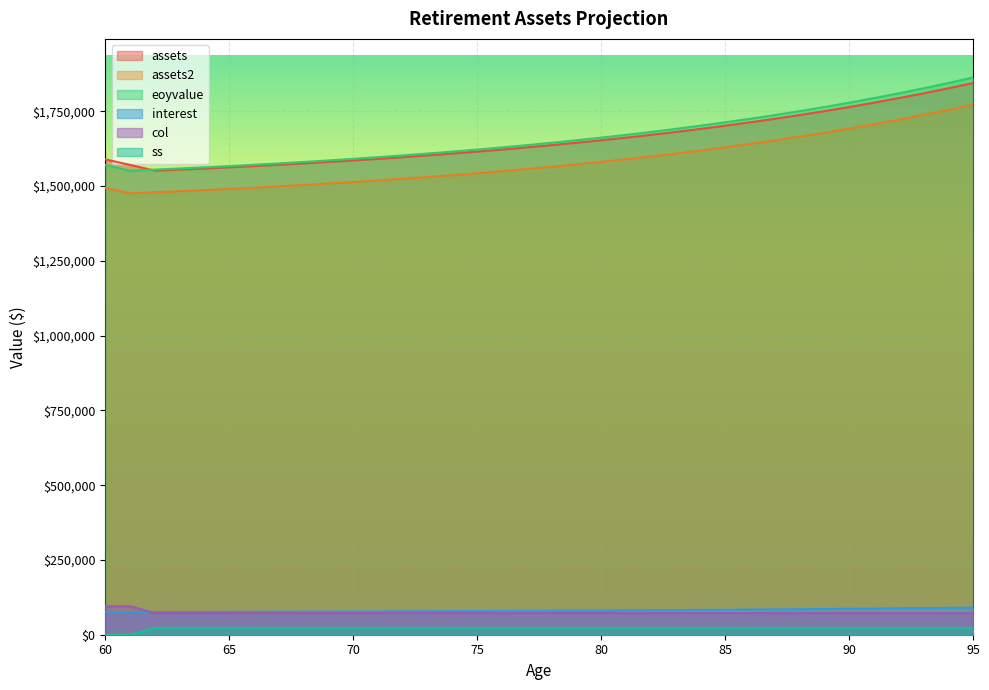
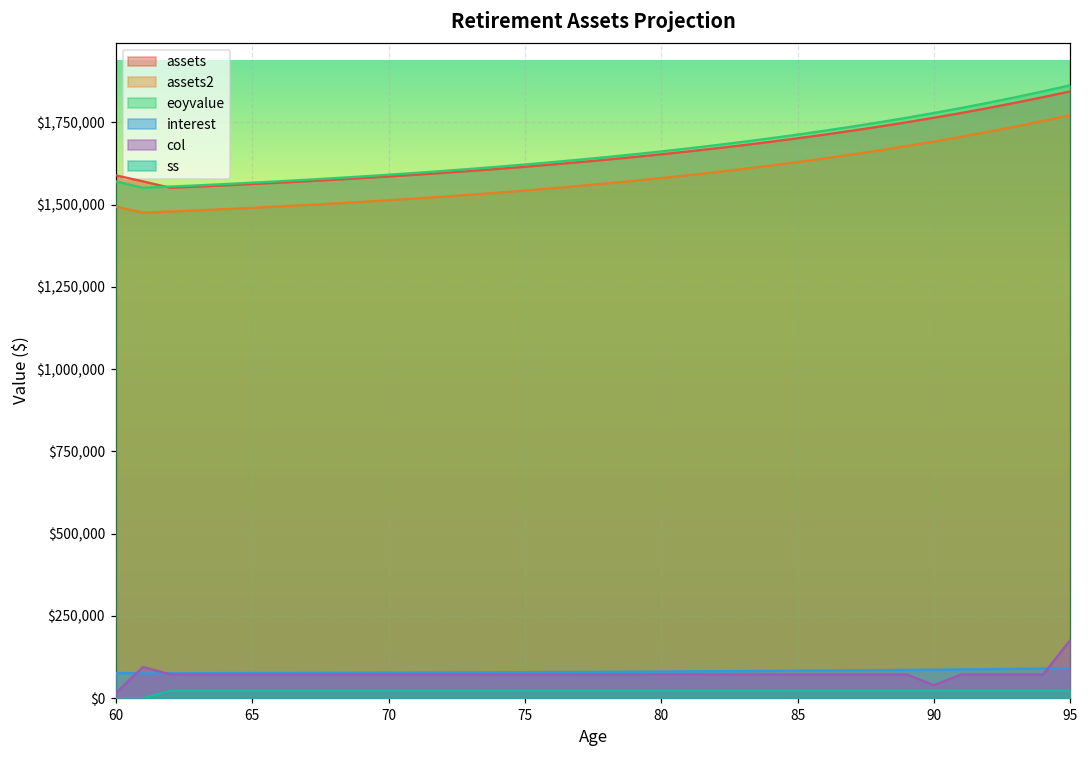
  {
    "col": {
-     "60": "$100,000",
+     "60": "$20,000",
      "80": "$70,000",
      "85": "$70,000",
-     "90": "$70,000",
-     "95": "$70,000"
+     "90": "$40,000",
+     "95": "$180,000"
    }
  }
